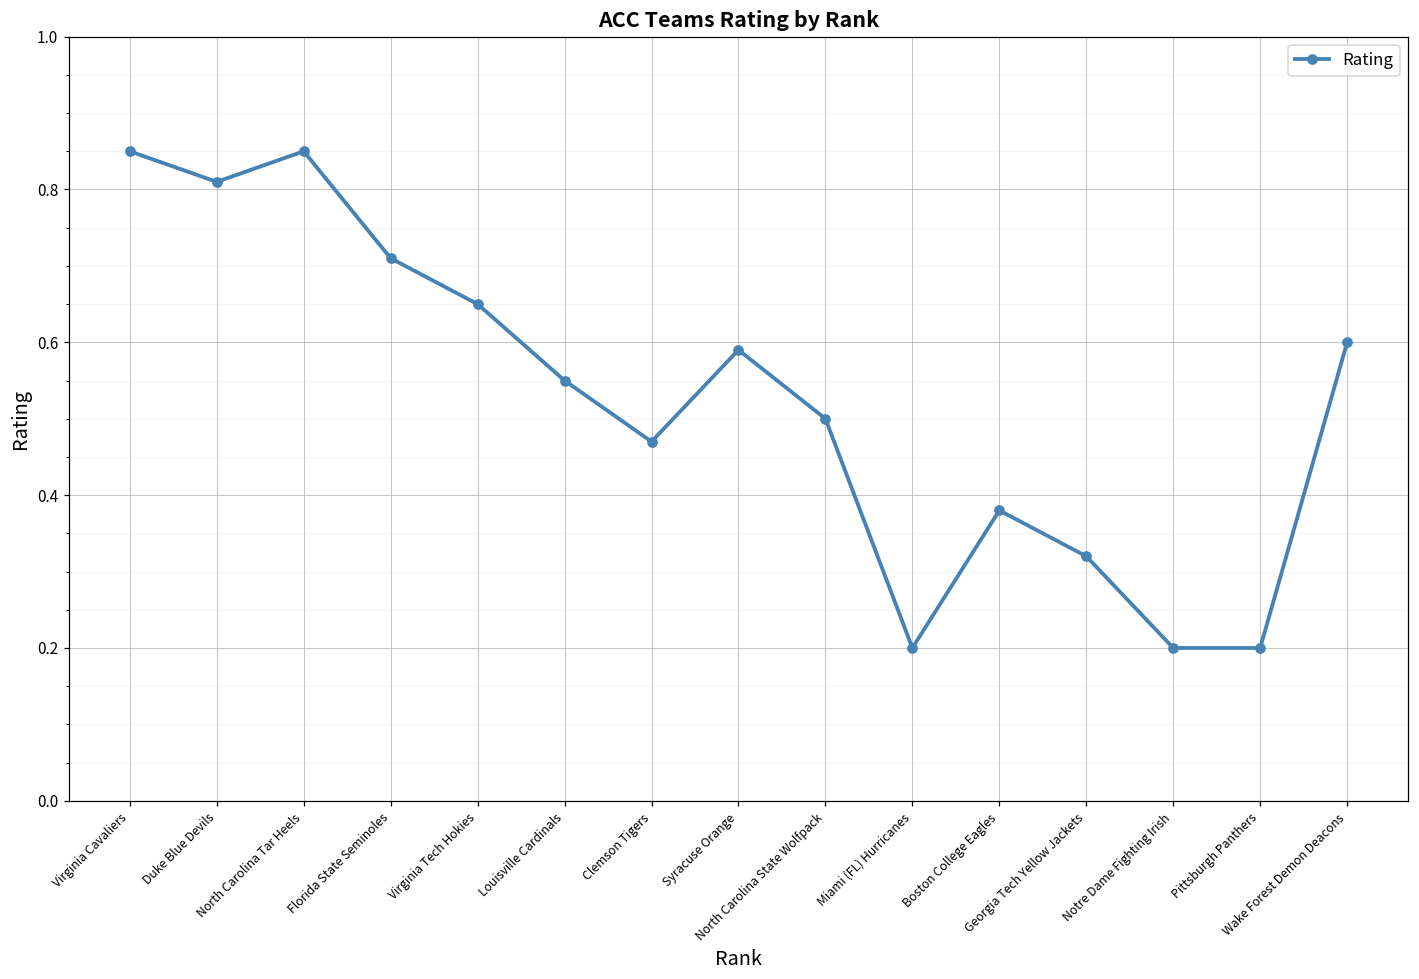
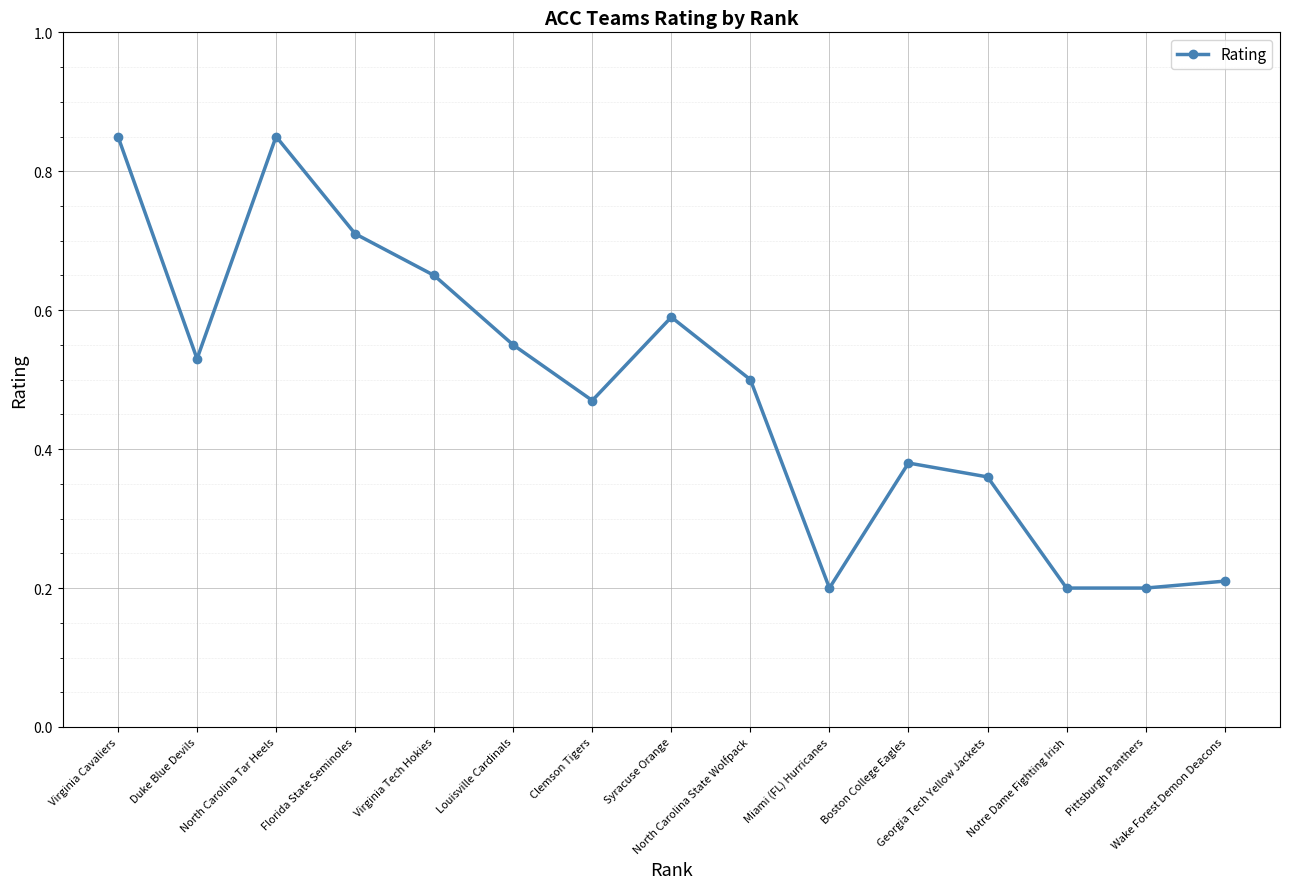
  {
    "Virginia Cavaliers": 0.85,
-   "Duke Blue Devils": 0.81,
+   "Duke Blue Devils": 0.53,
    "North Carolina Tar Heels": 0.85,
    "Florida State Seminoles": 0.71,
    "Virginia Tech Hokies": 0.65,
    "Louisville Cardinals": 0.55,
    "Clemson Tigers": 0.47,
    "Syracuse Orange": 0.59,
    "North Carolina State Wolfpack": 0.50,
    "Miami (FL) Hurricanes": 0.20,
    "Boston College Eagles": 0.38,
-   "Georgia Tech Yellow Jackets": 0.32,
+   "Georgia Tech Yellow Jackets": 0.36,
    "Notre Dame Fighting Irish": 0.20,
    "Pittsburgh Panthers": 0.20,
-   "Wake Forest Demon Deacons": 0.60
+   "Wake Forest Demon Deacons": 0.21
  }
